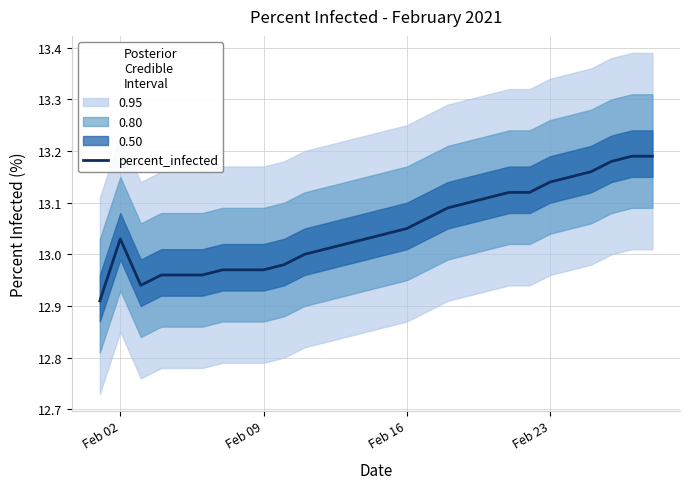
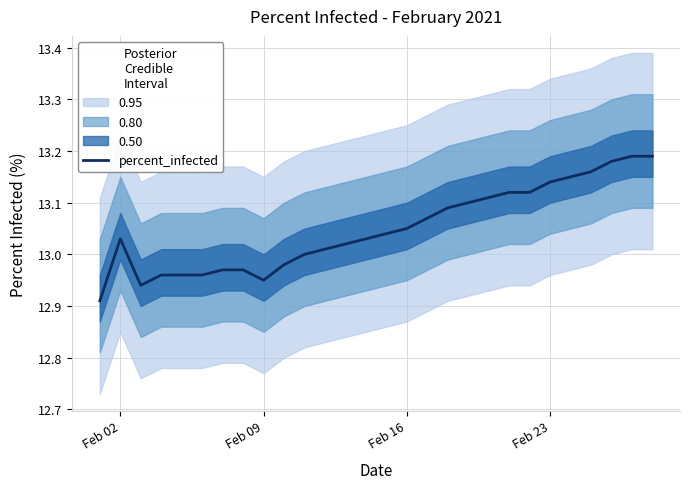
  {
    "percent_infected": {
      "Feb 02": 13.03,
-     "Feb 09": 12.97,
+     "Feb 09": 12.95,
      "Feb 16": 13.05,
      "Feb 23": 13.14
    }
  }
